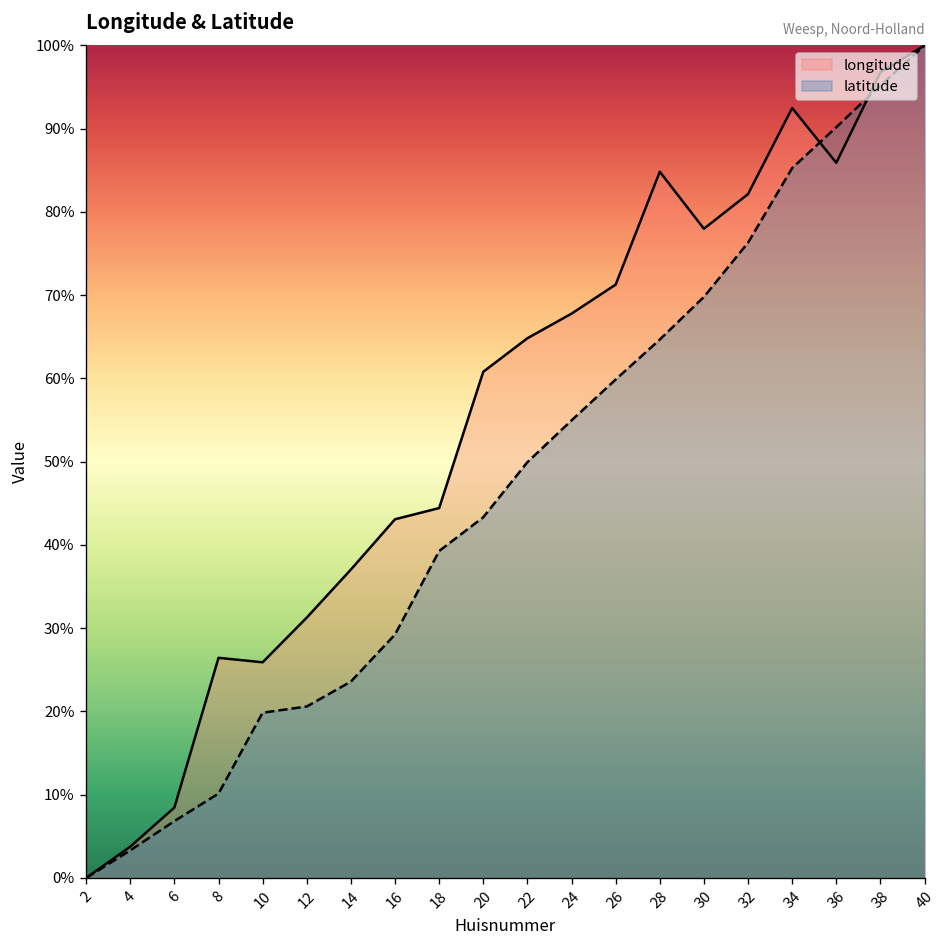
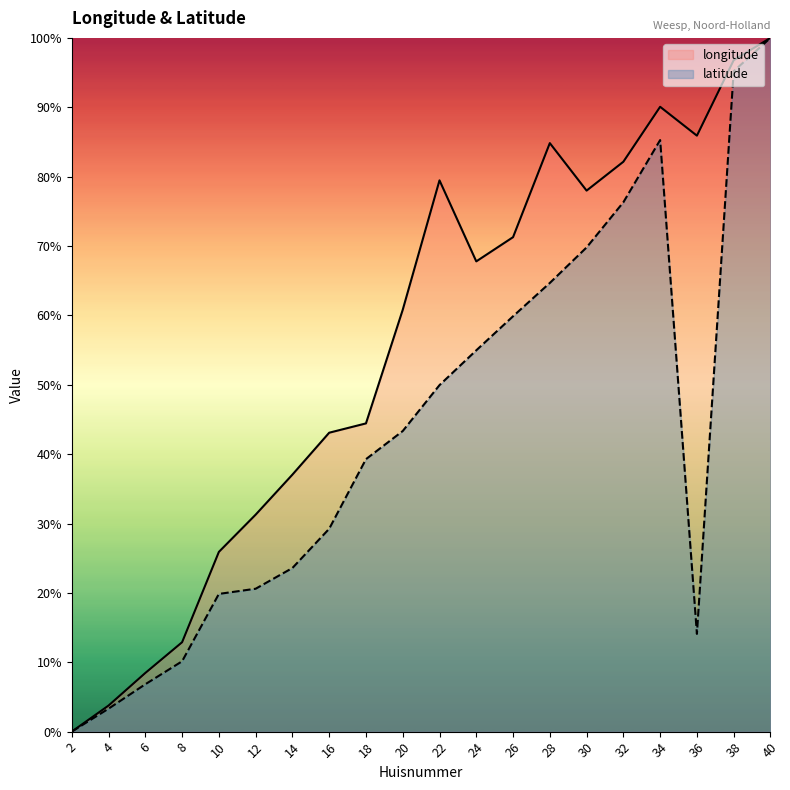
  {
    "longitude": {
      "4": "4%",
      "6": "8%",
-     "8": "26%",
+     "8": "13%",
      "10": "26%",
      "12": "31%",
      "14": "37%",
      "16": "43%",
      "18": "44%",
      "20": "61%",
-     "22": "65%",
+     "22": "79%",
      "24": "68%",
      "26": "71%",
      "28": "85%",
      "30": "78%",
      "32": "82%",
-     "34": "92%",
+     "34": "90%",
      "36": "86%"
    },
    "latitude": {
      "4": "3%",
      "6": "7%",
      "8": "10%",
      "10": "20%",
      "12": "21%",
      "14": "24%",
      "16": "29%",
      "18": "39%",
      "20": "43%",
      "22": "50%",
      "24": "55%",
      "26": "60%",
      "28": "65%",
      "30": "70%",
      "32": "76%",
      "34": "85%",
-     "36": "90%"
+     "36": "14%"
    }
  }
